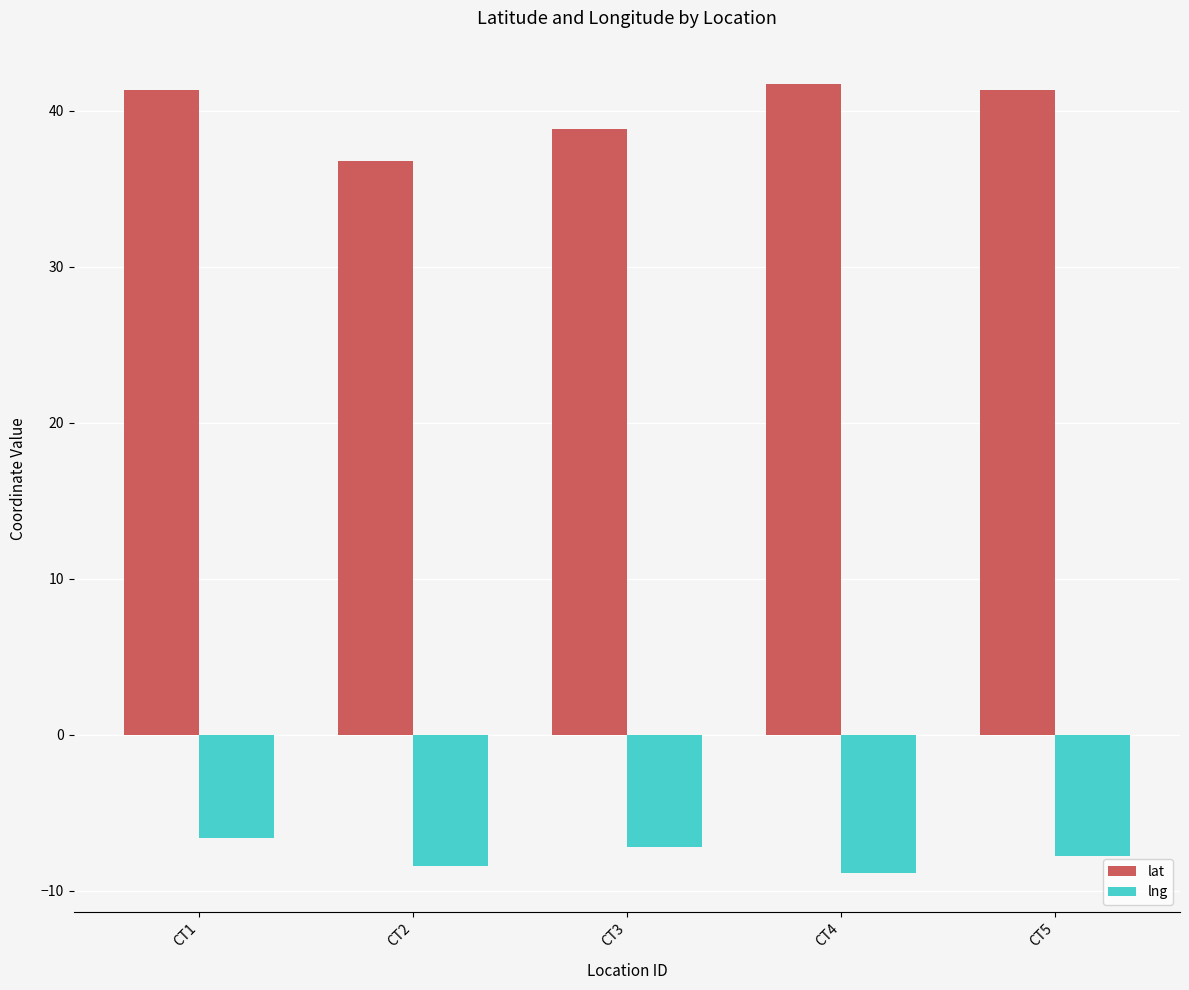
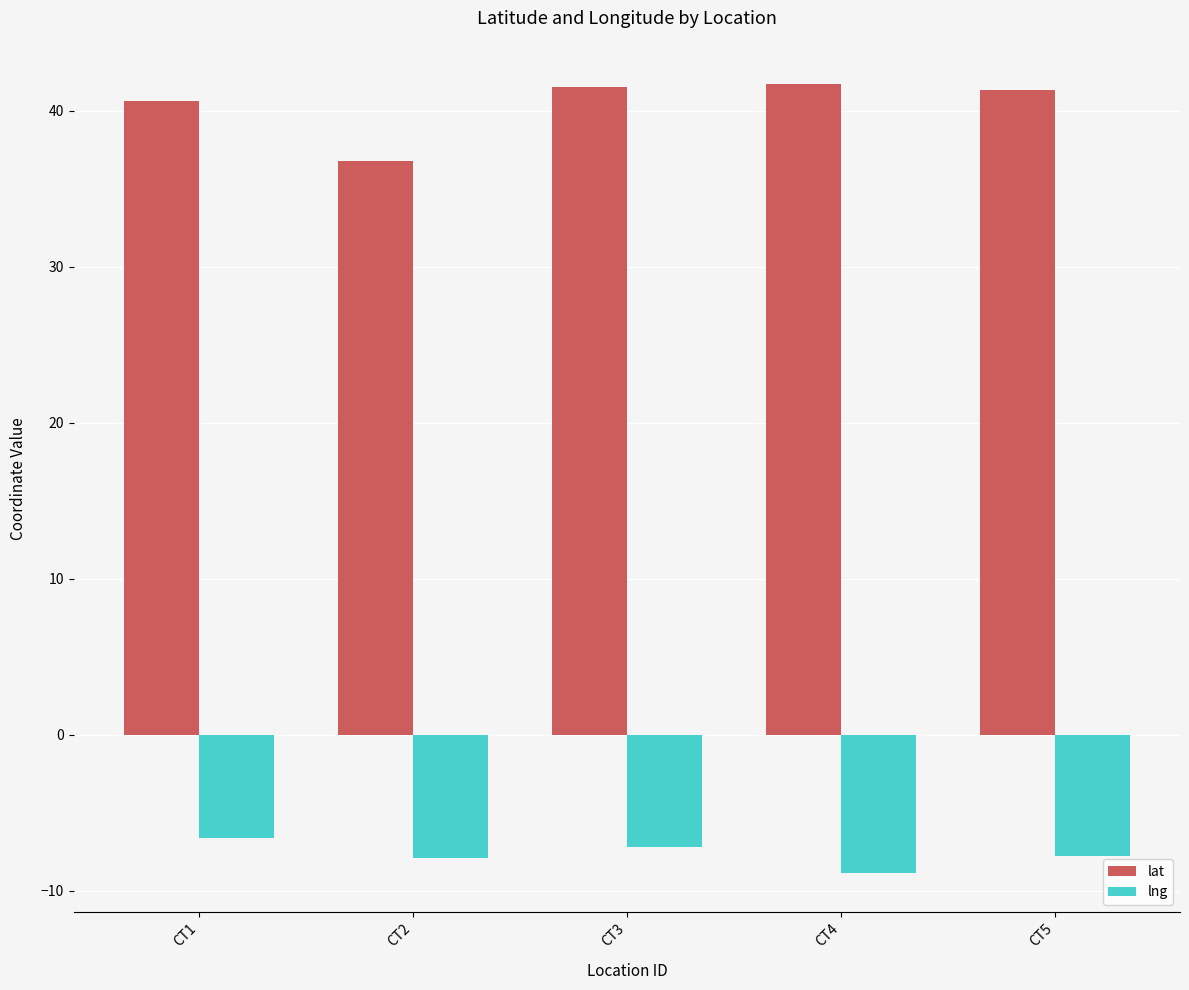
  {
    "lat": {
-     "CT1": 41.3,
+     "CT1": 40.6,
      "CT2": 36.8,
-     "CT3": 38.8,
+     "CT3": 41.5,
      "CT4": 41.7,
      "CT5": 41.3
    },
    "lng": {
      "CT1": -6.6,
-     "CT2": -8.4,
+     "CT2": -7.9,
      "CT3": -7.2,
      "CT4": -8.8,
      "CT5": -7.7
    }
  }
